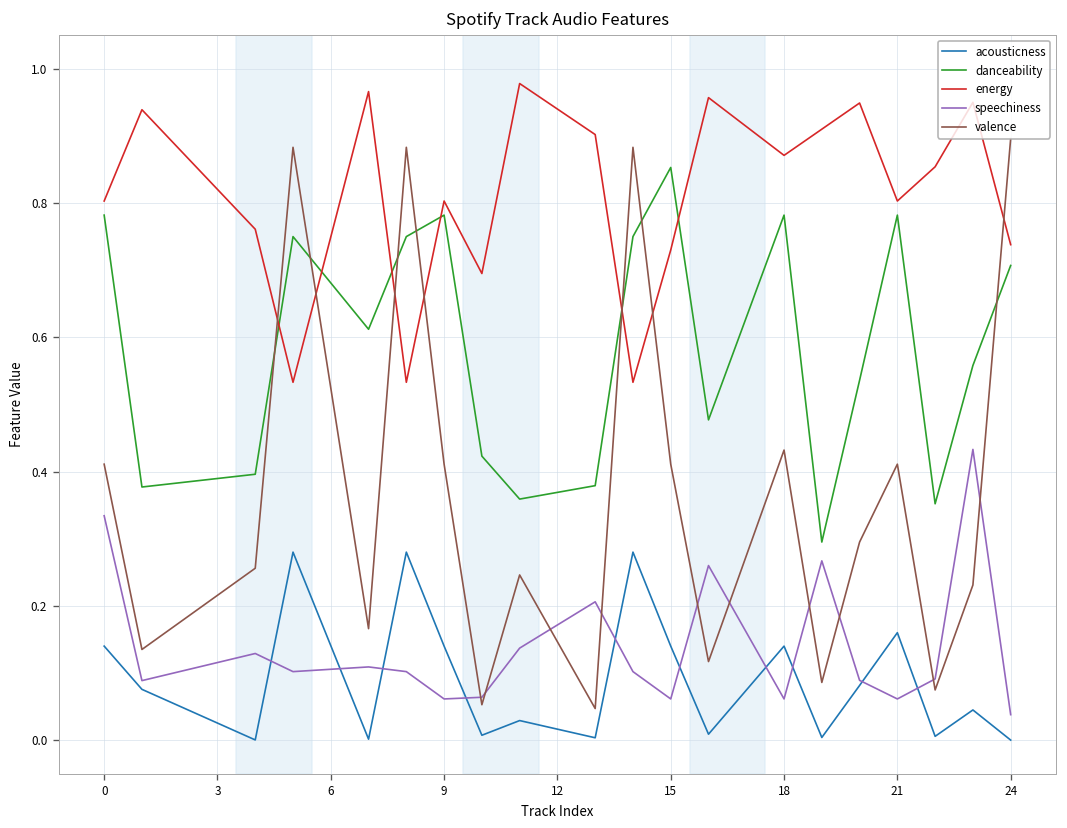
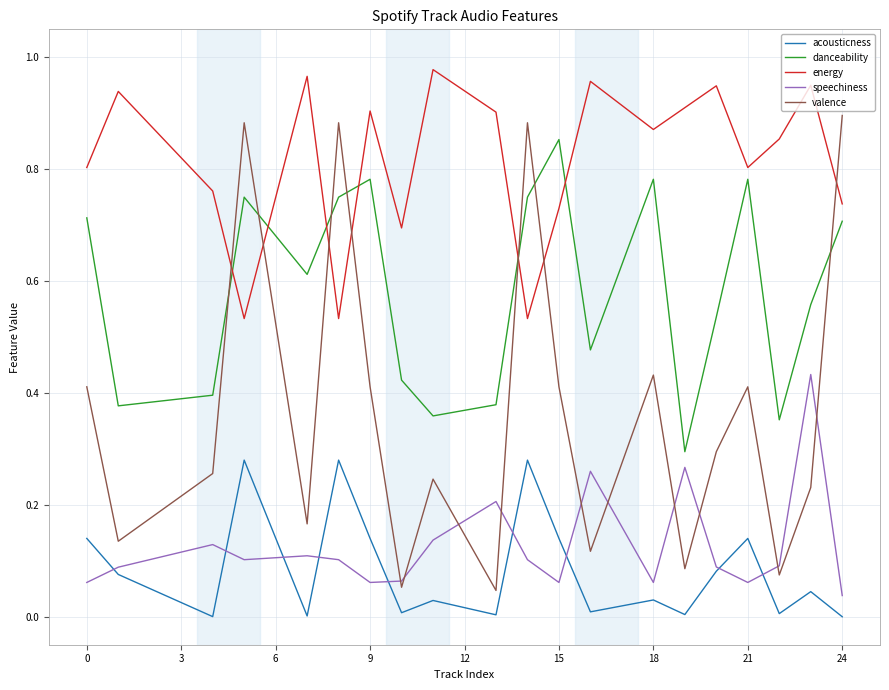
  {
    "acousticness": {
      "0": 0.14,
      "9": 0.14,
      "15": 0.14,
-     "18": 0.14,
-     "21": 0.16,
+     "18": 0.03,
+     "21": 0.14,
      "24": 0.00
    },
    "danceability": {
-     "0": 0.78,
+     "0": 0.71,
      "9": 0.78,
      "15": 0.85,
      "18": 0.78,
      "21": 0.78,
      "24": 0.71
    },
    "energy": {
      "0": 0.80,
-     "9": 0.80,
+     "9": 0.90,
      "15": 0.73,
      "18": 0.87,
      "21": 0.80,
      "24": 0.74
    },
    "speechiness": {
-     "0": 0.33,
+     "0": 0.06,
      "9": 0.06,
      "15": 0.06,
      "18": 0.06,
      "21": 0.06,
      "24": 0.04
    },
    "valence": {
      "0": 0.41,
      "9": 0.41,
      "15": 0.41,
      "18": 0.43,
      "21": 0.41,
      "24": 0.90
    }
  }
